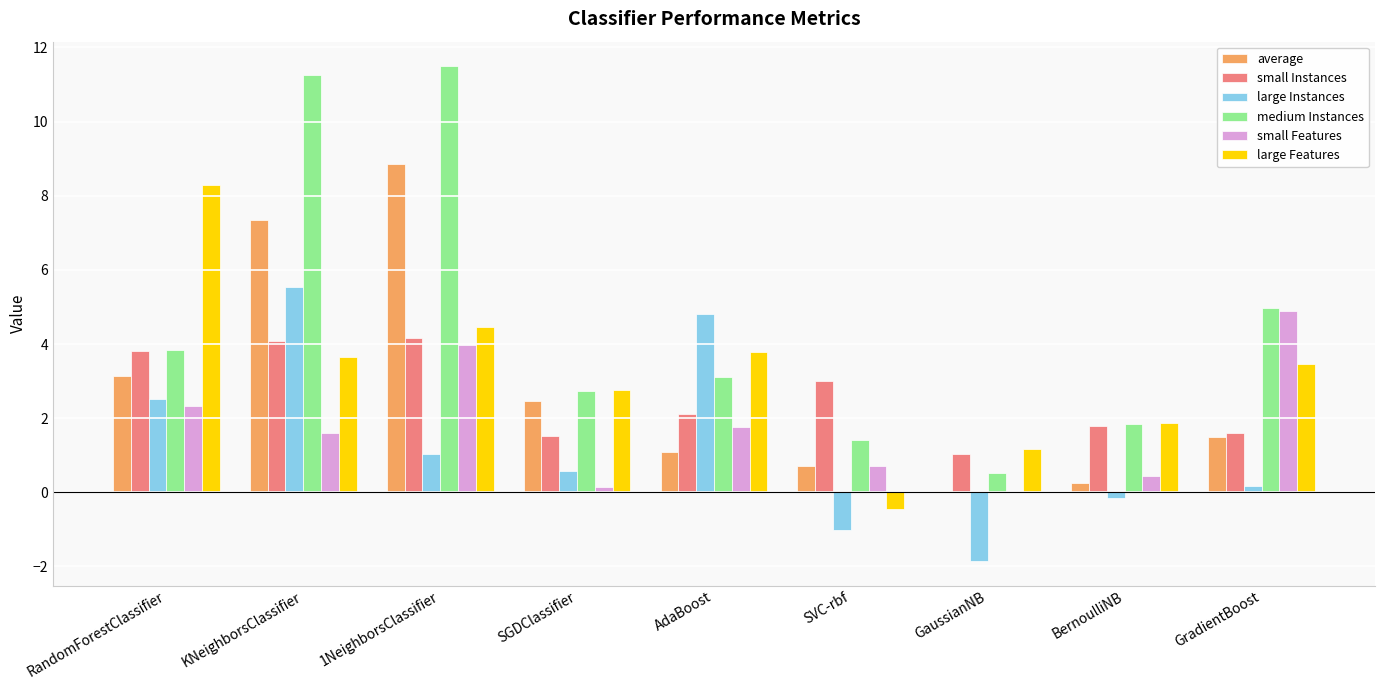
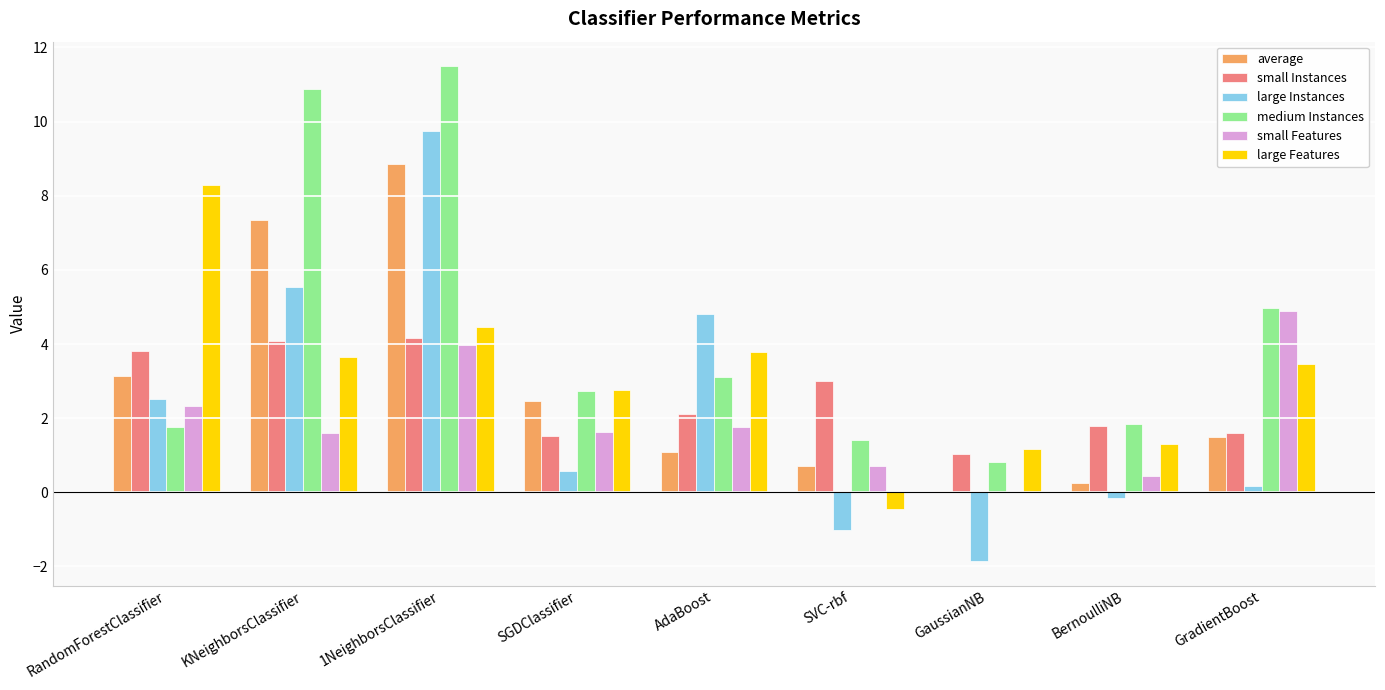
  {
    "large Instances": {
      "RandomForestClassifier": 2.5,
      "KNeighborsClassifier": 5.6,
-     "1NeighborsClassifier": 1.0,
+     "1NeighborsClassifier": 9.7,
      "SGDClassifier": 0.6,
      "AdaBoost": 4.8,
      "SVC-rbf": -1.0,
      "GaussianNB": -1.9,
      "BernoulliNB": -0.2,
      "GradientBoost": 0.2
    },
    "medium Instances": {
-     "RandomForestClassifier": 3.9,
-     "KNeighborsClassifier": 11.3,
+     "RandomForestClassifier": 1.8,
+     "KNeighborsClassifier": 10.9,
      "1NeighborsClassifier": 11.5,
      "SGDClassifier": 2.7,
      "AdaBoost": 3.1,
      "SVC-rbf": 1.4,
-     "GaussianNB": 0.5,
+     "GaussianNB": 0.8,
      "BernoulliNB": 1.9,
      "GradientBoost": 5.0
    },
    "small Features": {
      "RandomForestClassifier": 2.3,
      "KNeighborsClassifier": 1.6,
      "1NeighborsClassifier": 4.0,
-     "SGDClassifier": 0.2,
+     "SGDClassifier": 1.6,
      "AdaBoost": 1.8,
      "SVC-rbf": 0.7,
      "BernoulliNB": 0.4,
      "GradientBoost": 4.9
    },
    "large Features": {
      "RandomForestClassifier": 8.3,
      "KNeighborsClassifier": 3.7,
      "1NeighborsClassifier": 4.5,
      "SGDClassifier": 2.8,
      "AdaBoost": 3.8,
      "SVC-rbf": -0.5,
      "GaussianNB": 1.2,
-     "BernoulliNB": 1.9,
+     "BernoulliNB": 1.3,
      "GradientBoost": 3.5
    }
  }
